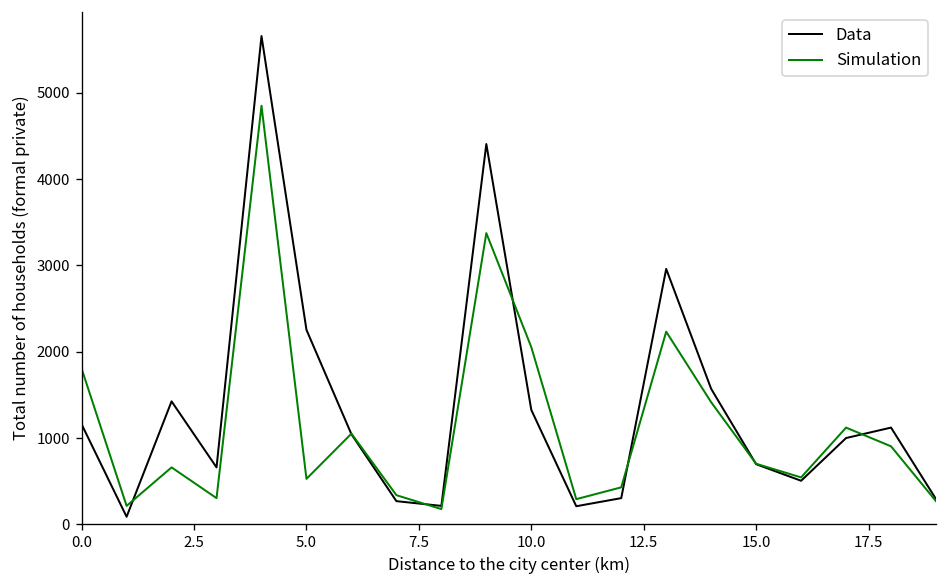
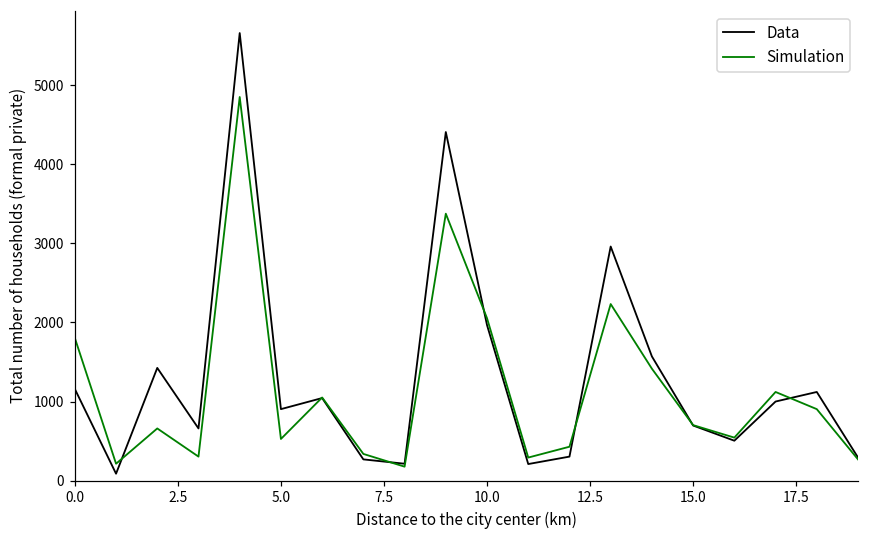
  {
    "Data": {
      "0.0": 1200,
-     "5.0": 2300,
-     "10.0": 1300
+     "5.0": 900,
+     "10.0": 2000
    },
    "Simulation": {
      "0.0": 1800,
      "5.0": 500,
      "10.0": 2100
    }
  }
